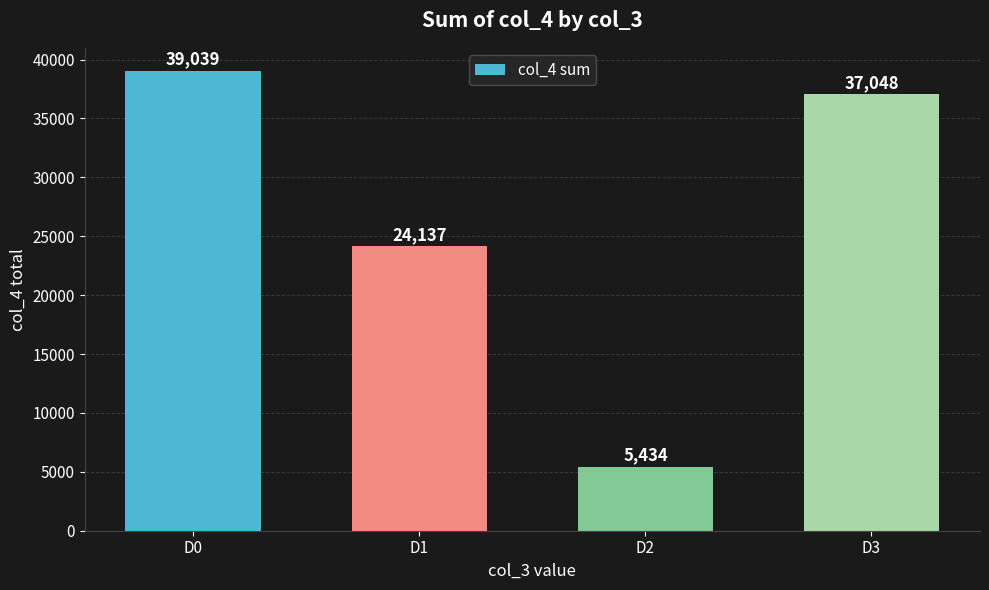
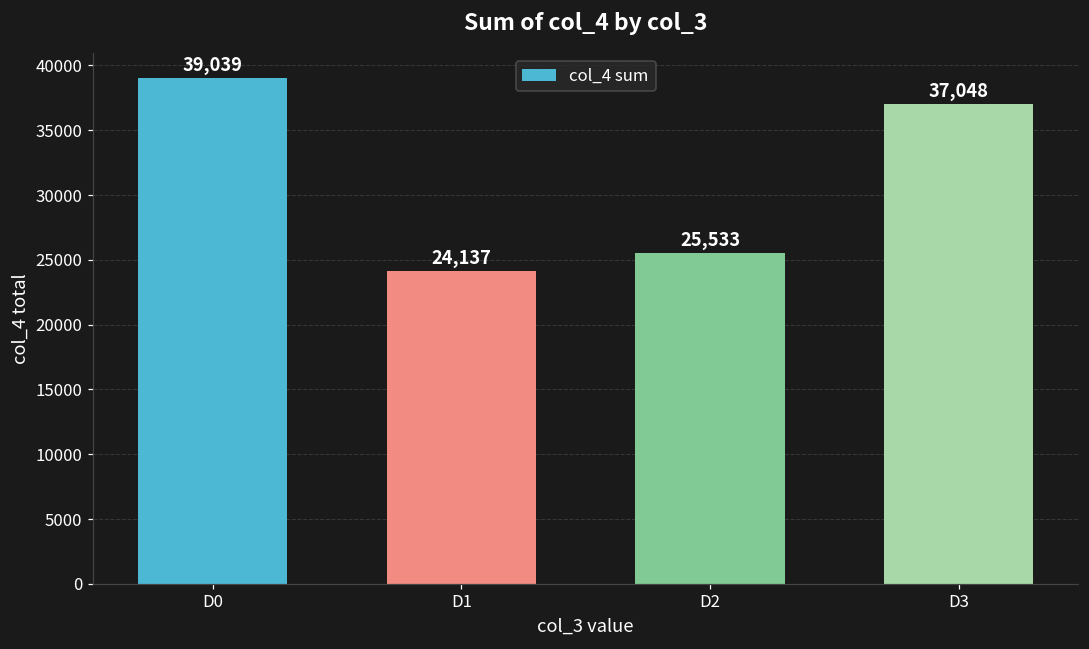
  {
    "D0": "39,039",
    "D1": "24,137",
-   "D2": "5,434",
+   "D2": "25,533",
    "D3": "37,048"
  }
